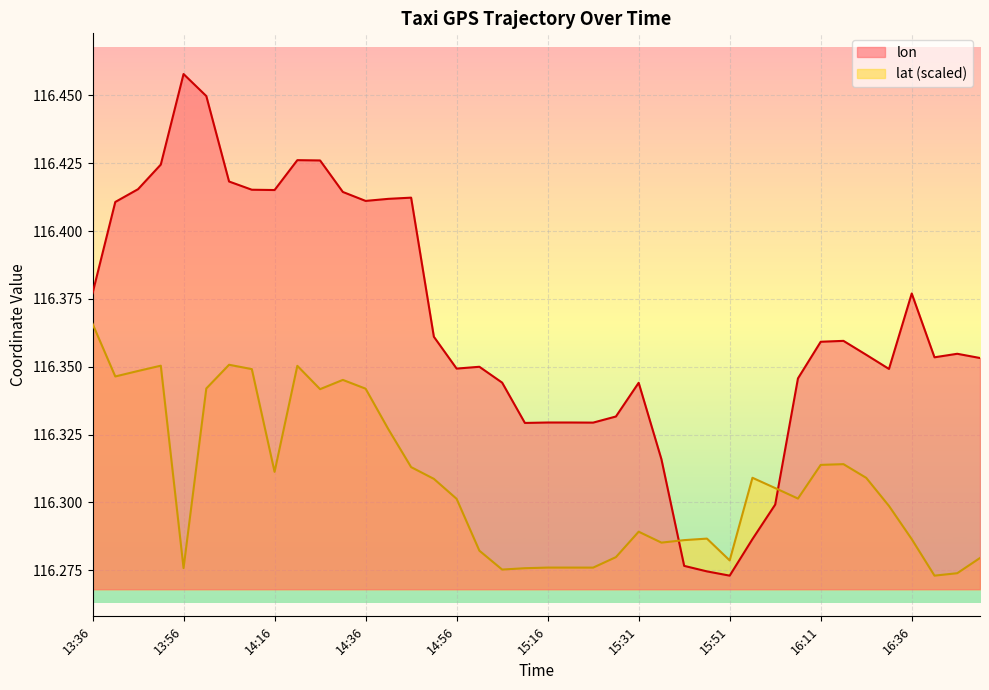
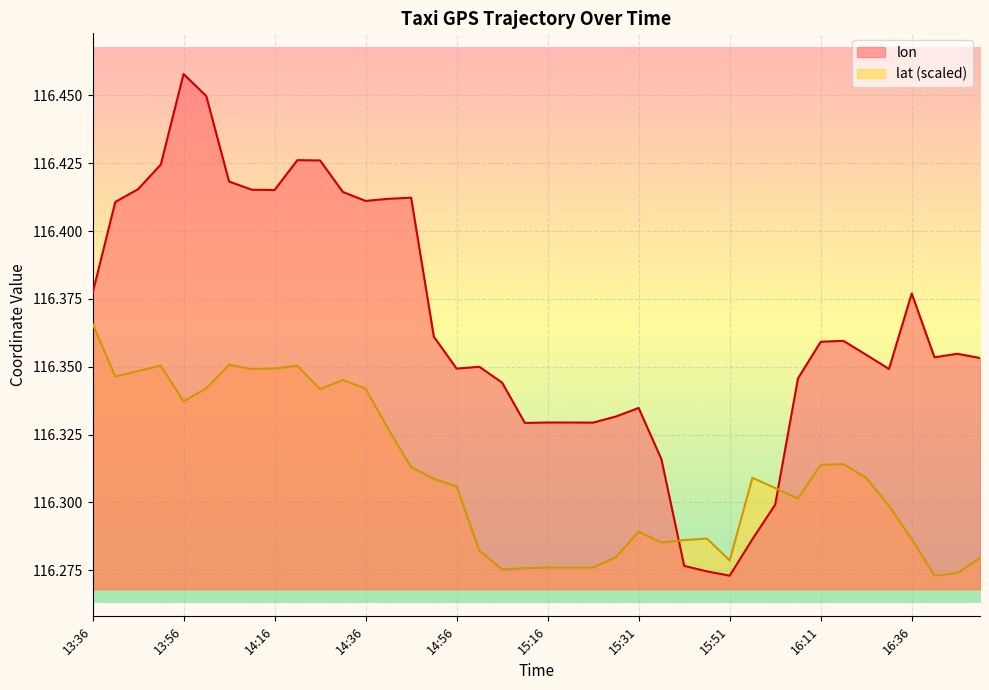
  {
    "lon": {
      "13:36": 116.377,
      "13:56": 116.458,
      "14:16": 116.415,
      "14:36": 116.411,
      "14:56": 116.349,
-     "15:31": 116.344,
+     "15:31": 116.335,
      "15:51": 116.273,
      "16:11": 116.359,
      "16:36": 116.377
    },
    "lat (scaled)": {
      "13:36": 116.366,
-     "13:56": 116.276,
-     "14:16": 116.311,
+     "13:56": 116.337,
+     "14:16": 116.349,
      "14:36": 116.342,
-     "14:56": 116.301,
+     "14:56": 116.306,
      "15:31": 116.289,
      "15:51": 116.279,
      "16:11": 116.314,
      "16:36": 116.286
    }
  }
